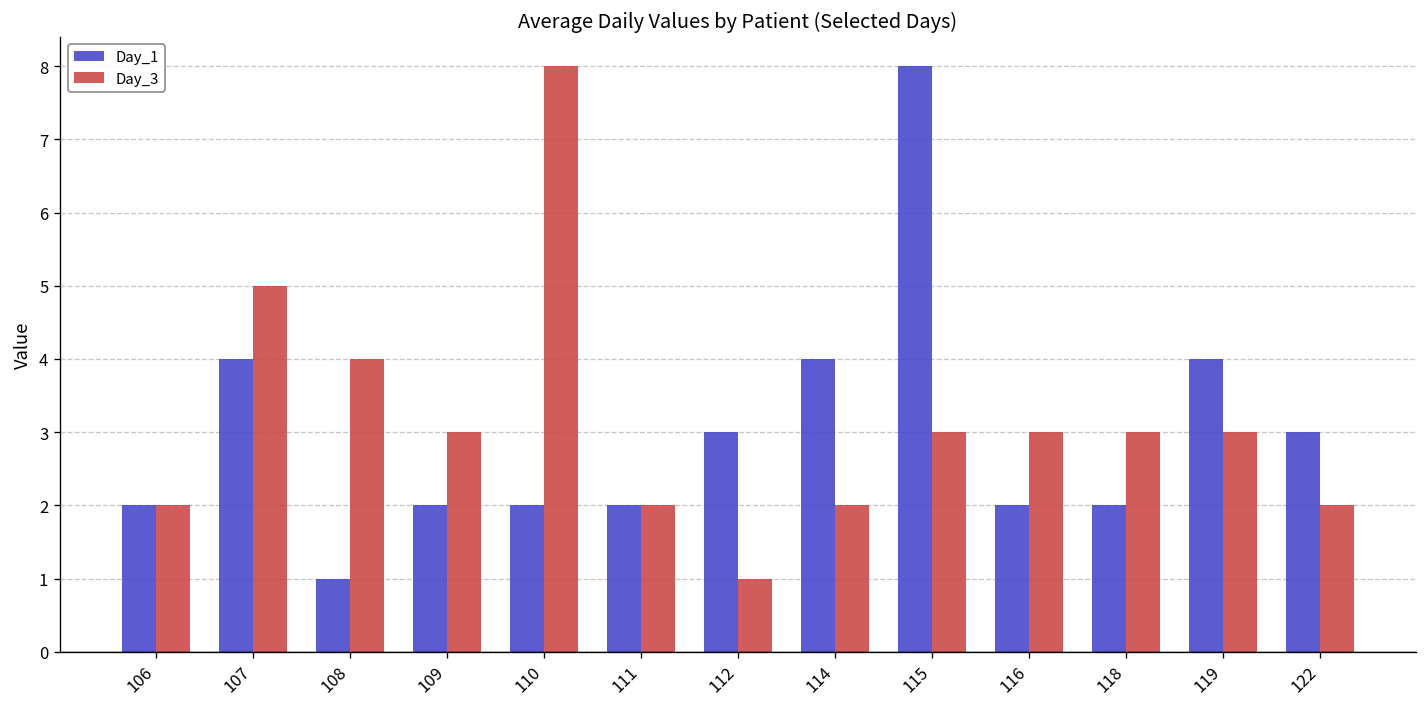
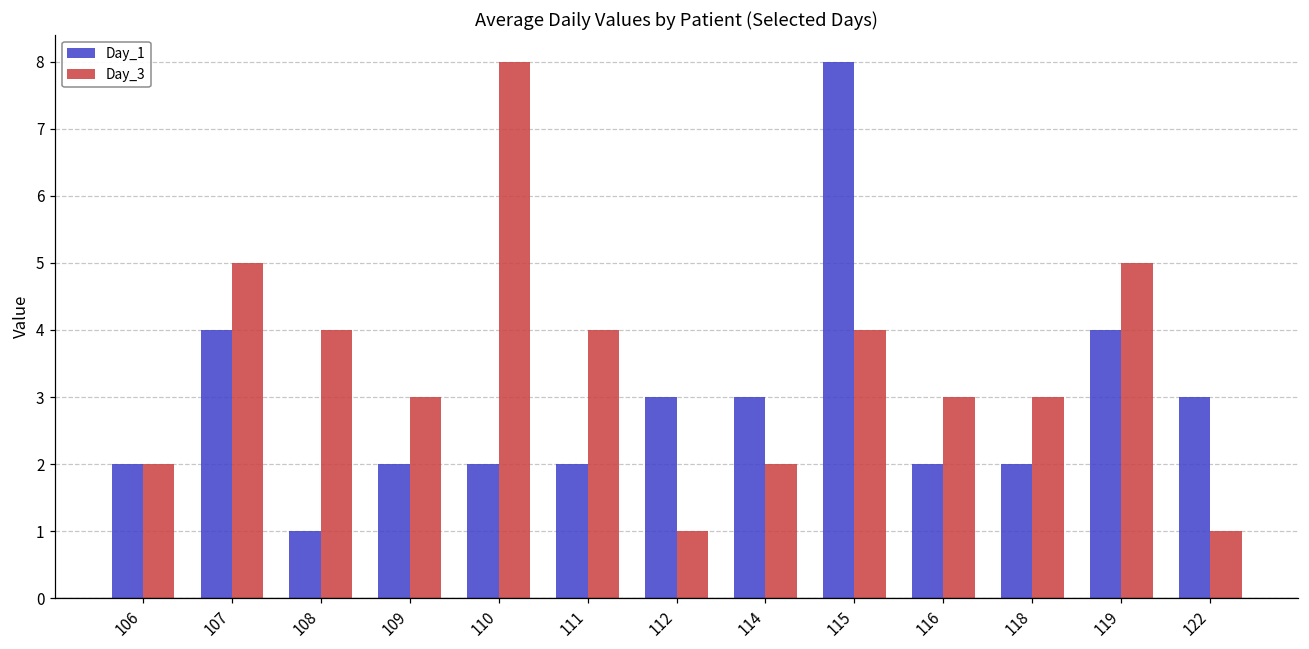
  {
    "Day_1": {
      "106": 2,
      "107": 4,
      "108": 1,
      "109": 2,
      "110": 2,
      "111": 2,
      "112": 3,
-     "114": 4,
+     "114": 3,
      "115": 8,
      "116": 2,
      "118": 2,
      "119": 4,
      "122": 3
    },
    "Day_3": {
      "106": 2,
      "107": 5,
      "108": 4,
      "109": 3,
      "110": 8,
-     "111": 2,
+     "111": 4,
      "112": 1,
      "114": 2,
-     "115": 3,
+     "115": 4,
      "116": 3,
      "118": 3,
-     "119": 3,
-     "122": 2
+     "119": 5,
+     "122": 1
    }
  }
